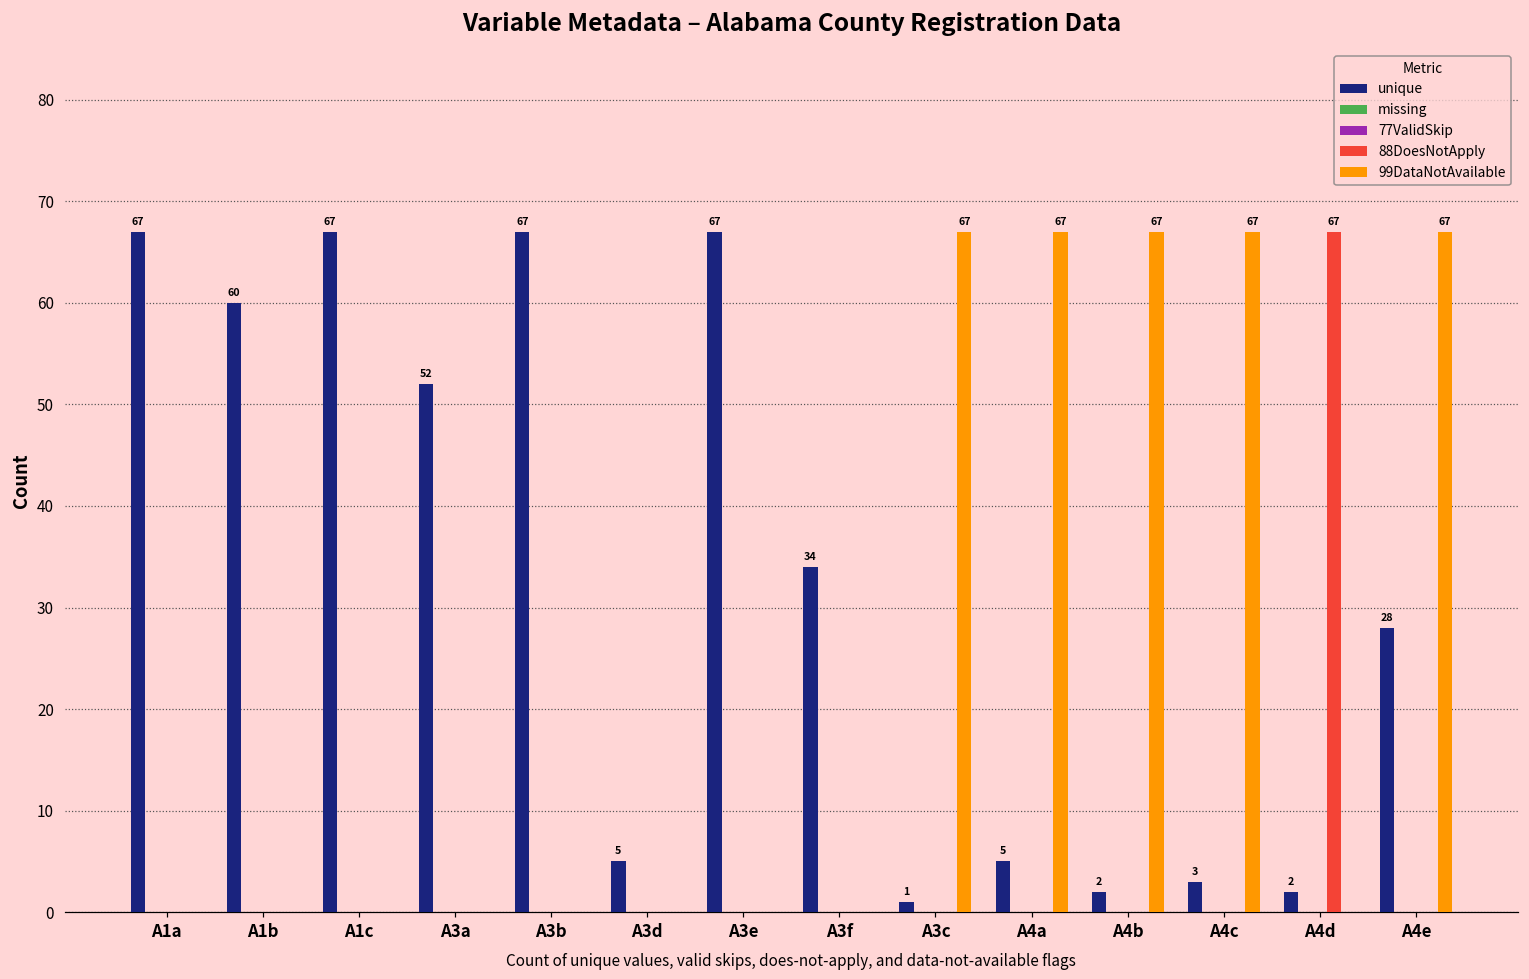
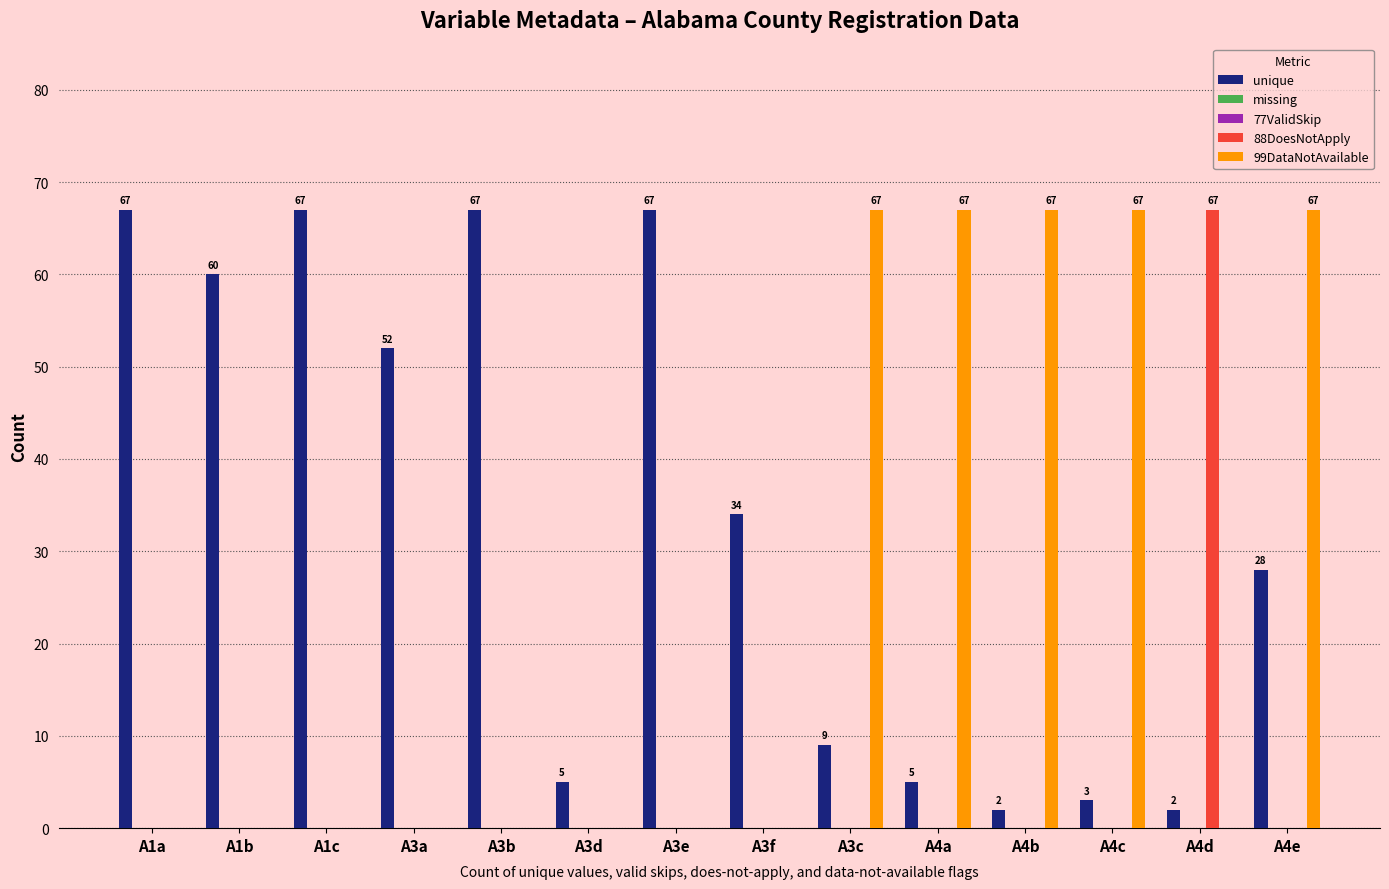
  {
    "unique": {
      "A1a": 67,
      "A1b": 60,
      "A1c": 67,
      "A3a": 52,
      "A3b": 67,
      "A3d": 5,
      "A3e": 67,
      "A3f": 34,
-     "A3c": 1,
+     "A3c": 9,
      "A4a": 5,
      "A4b": 2,
      "A4c": 3,
      "A4d": 2,
      "A4e": 28
    },
    "missing": {
      "A1a": 0,
      "A1b": 0,
      "A1c": 0,
      "A3a": 0,
      "A3b": 0,
      "A3d": 0,
      "A3e": 0,
      "A3f": 0,
      "A3c": 0,
      "A4a": 0,
      "A4b": 0,
      "A4c": 0,
      "A4d": 0,
      "A4e": 0
    },
    "77ValidSkip": {
      "A1a": 0,
      "A1b": 0,
      "A1c": 0,
      "A3a": 0,
      "A3b": 0,
      "A3d": 0,
      "A3e": 0,
      "A3f": 0,
      "A3c": 0,
      "A4a": 0,
      "A4b": 0,
      "A4c": 0,
      "A4d": 0,
      "A4e": 0
    },
    "88DoesNotApply": {
      "A4d": 67
    },
    "99DataNotAvailable": {
      "A3c": 67,
      "A4a": 67,
      "A4b": 67,
      "A4c": 67,
      "A4e": 67
    }
  }
